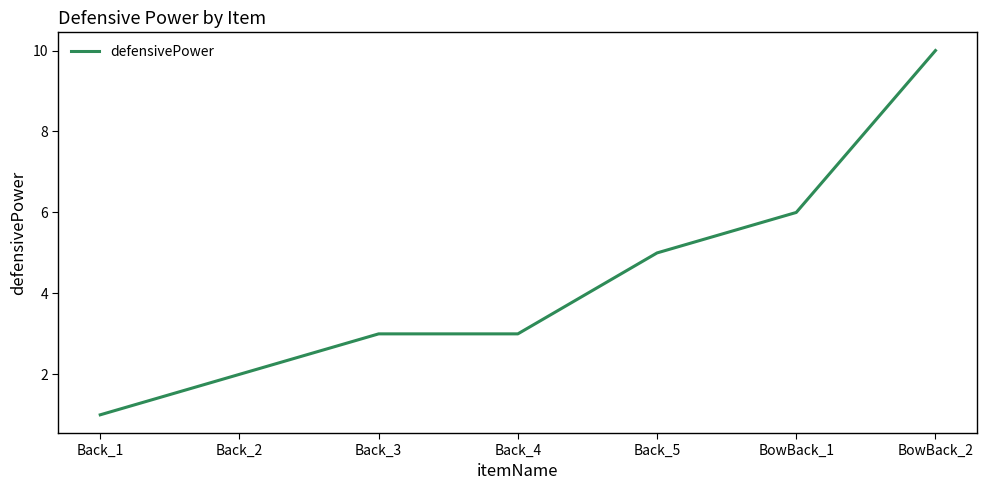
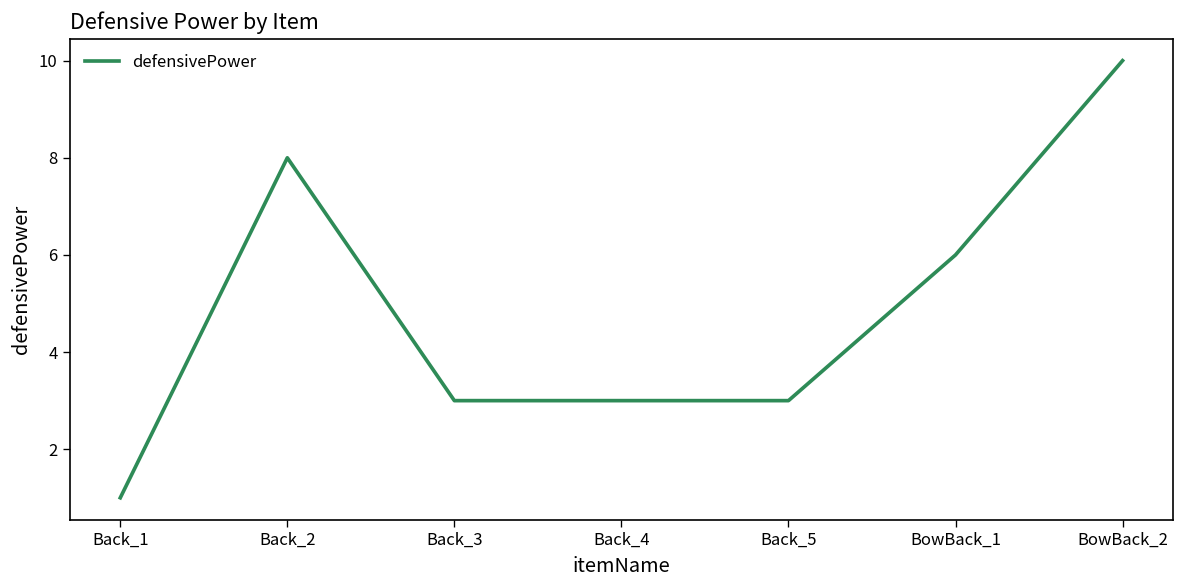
  {
    "Back_1": 1,
-   "Back_2": 2,
+   "Back_2": 8,
    "Back_3": 3,
    "Back_4": 3,
-   "Back_5": 5,
+   "Back_5": 3,
    "BowBack_1": 6,
    "BowBack_2": 10
  }
